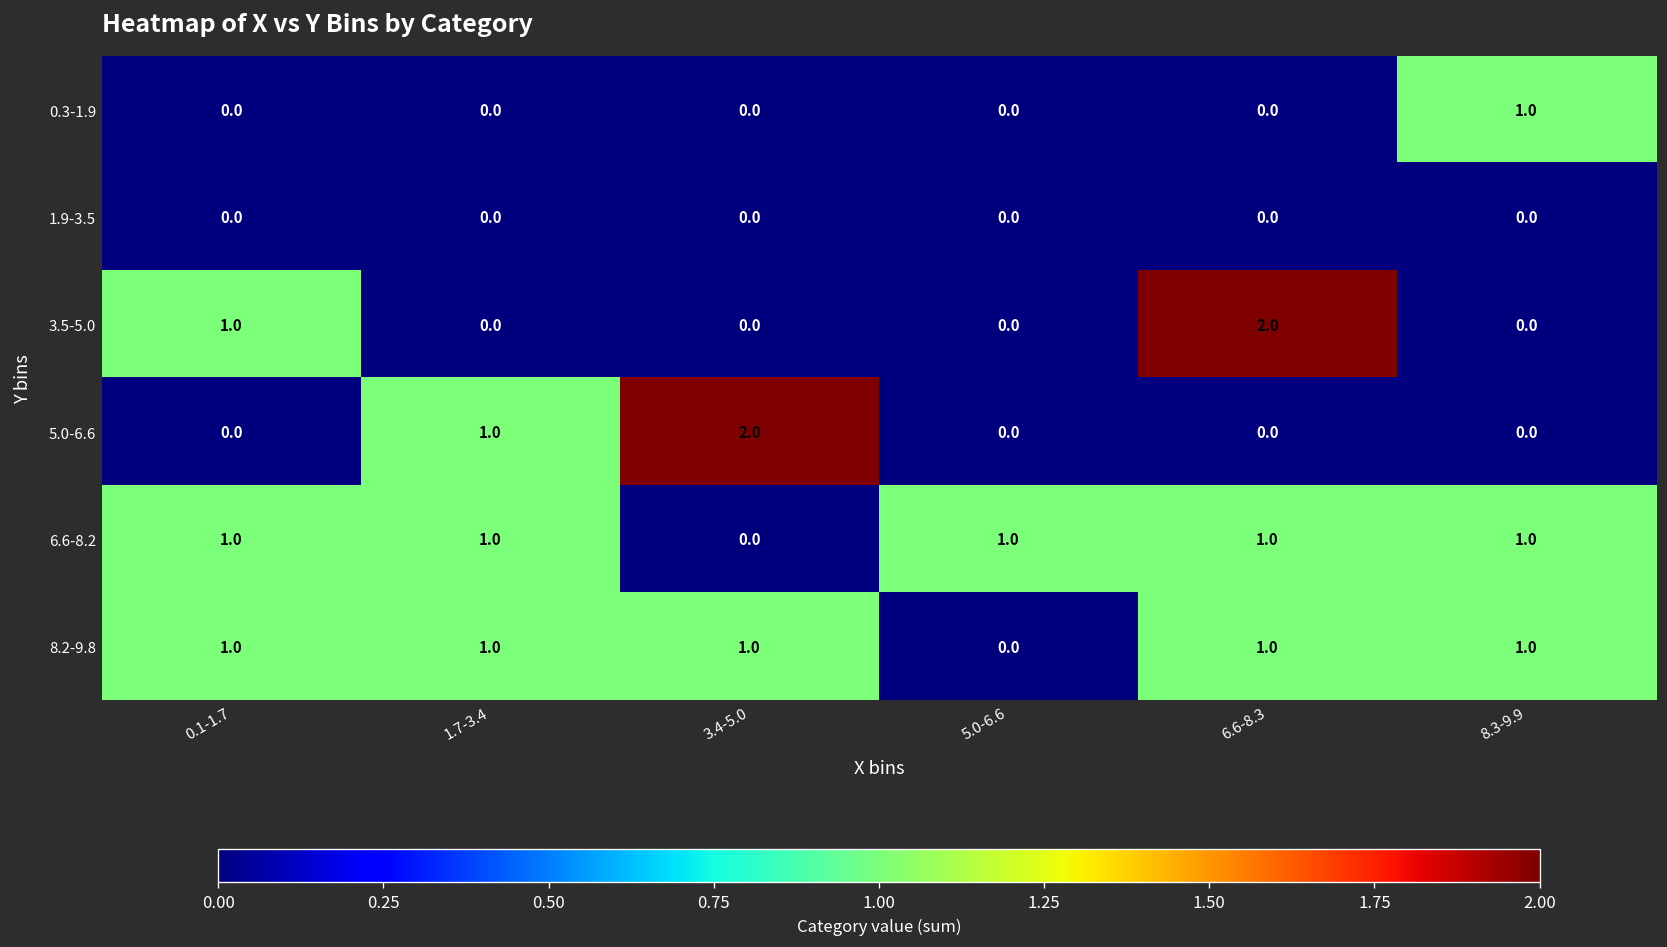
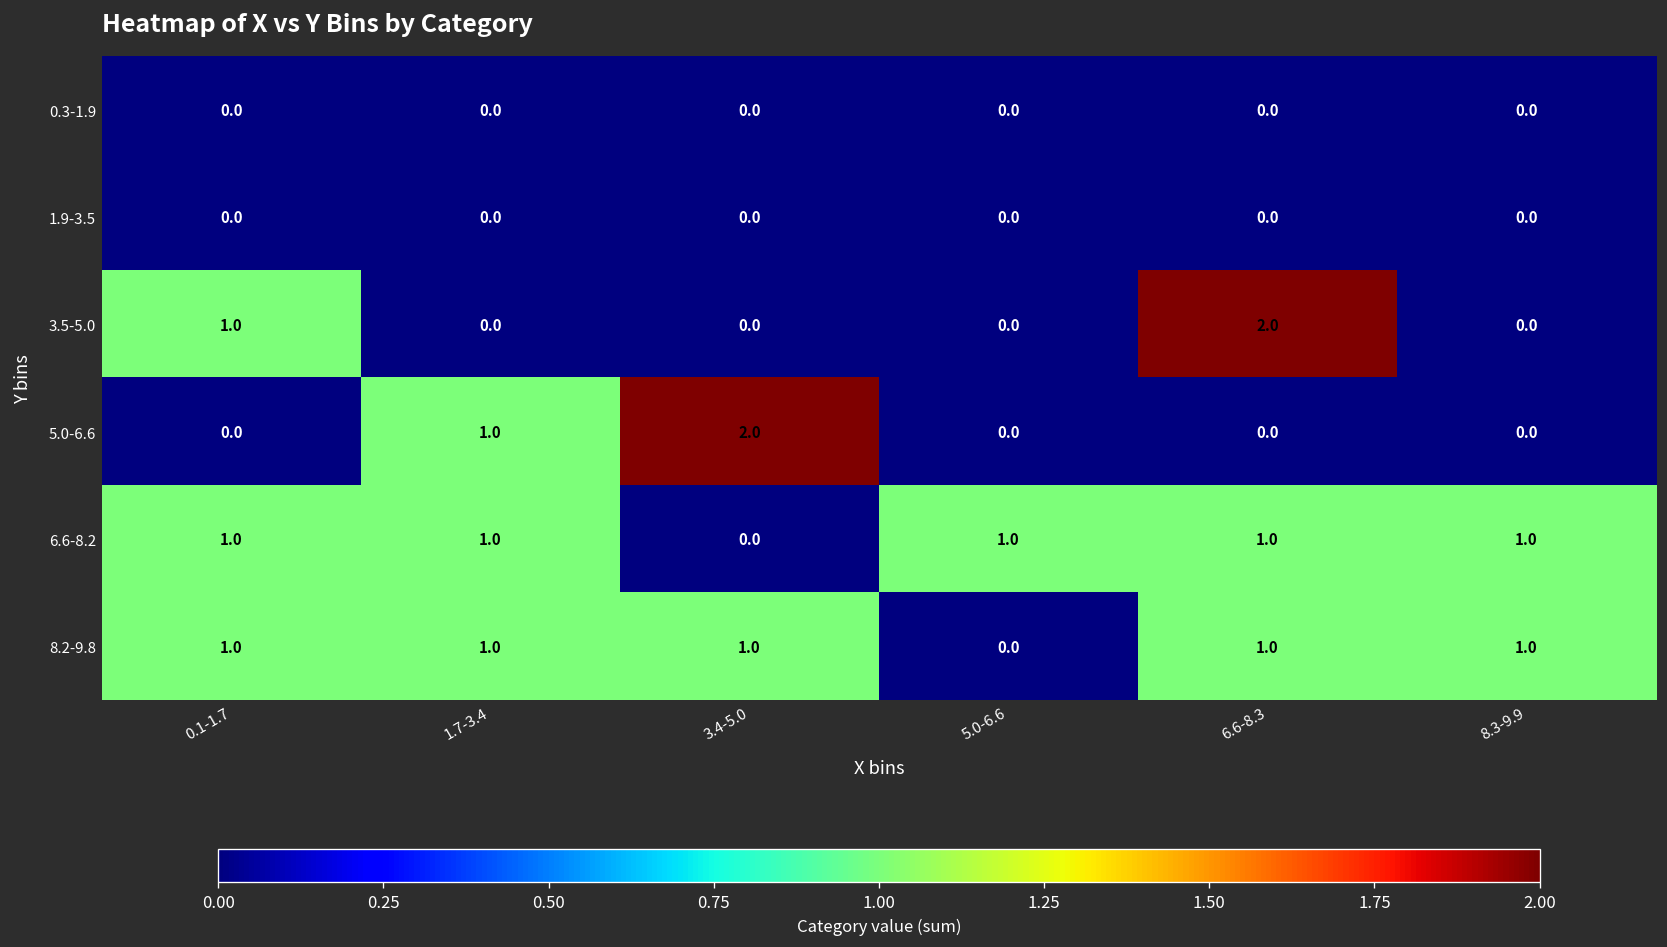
  {
    "0.3-1.9": {
      "0.1-1.7": 0.0,
      "1.7-3.4": 0.0,
      "3.4-5.0": 0.0,
      "5.0-6.6": 0.0,
      "6.6-8.3": 0.0,
-     "8.3-9.9": 1.0
+     "8.3-9.9": 0.0
    },
    "1.9-3.5": {
      "0.1-1.7": 0.0,
      "1.7-3.4": 0.0,
      "3.4-5.0": 0.0,
      "5.0-6.6": 0.0,
      "6.6-8.3": 0.0,
      "8.3-9.9": 0.0
    },
    "3.5-5.0": {
      "0.1-1.7": 1.0,
      "1.7-3.4": 0.0,
      "3.4-5.0": 0.0,
      "5.0-6.6": 0.0,
      "6.6-8.3": 2.0,
      "8.3-9.9": 0.0
    },
    "5.0-6.6": {
      "0.1-1.7": 0.0,
      "1.7-3.4": 1.0,
      "3.4-5.0": 2.0,
      "5.0-6.6": 0.0,
      "6.6-8.3": 0.0,
      "8.3-9.9": 0.0
    },
    "6.6-8.2": {
      "0.1-1.7": 1.0,
      "1.7-3.4": 1.0,
      "3.4-5.0": 0.0,
      "5.0-6.6": 1.0,
      "6.6-8.3": 1.0,
      "8.3-9.9": 1.0
    },
    "8.2-9.8": {
      "0.1-1.7": 1.0,
      "1.7-3.4": 1.0,
      "3.4-5.0": 1.0,
      "5.0-6.6": 0.0,
      "6.6-8.3": 1.0,
      "8.3-9.9": 1.0
    }
  }
